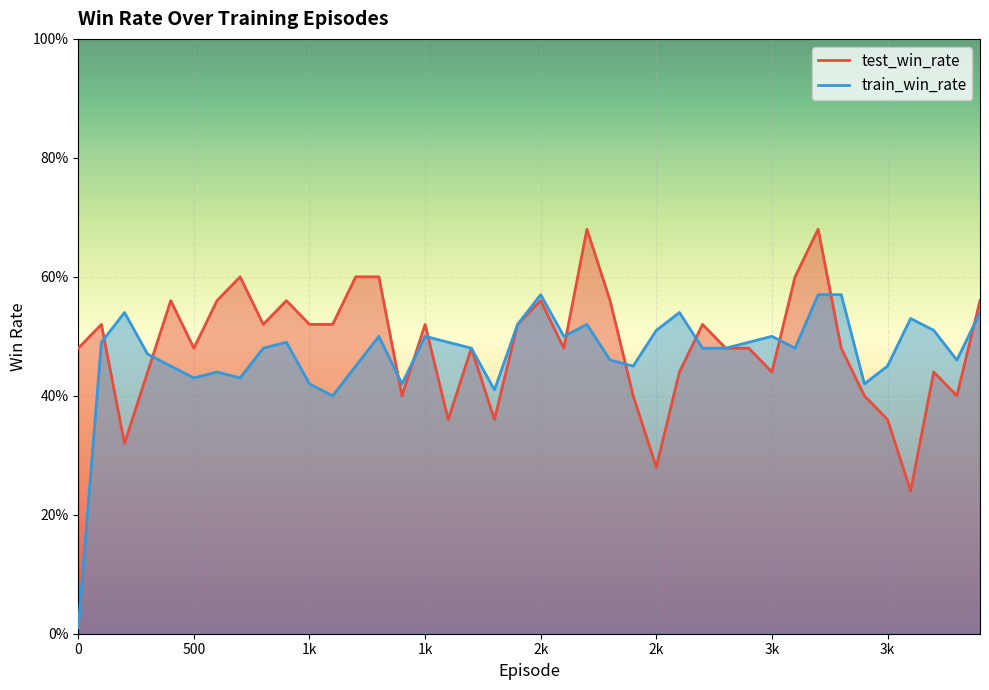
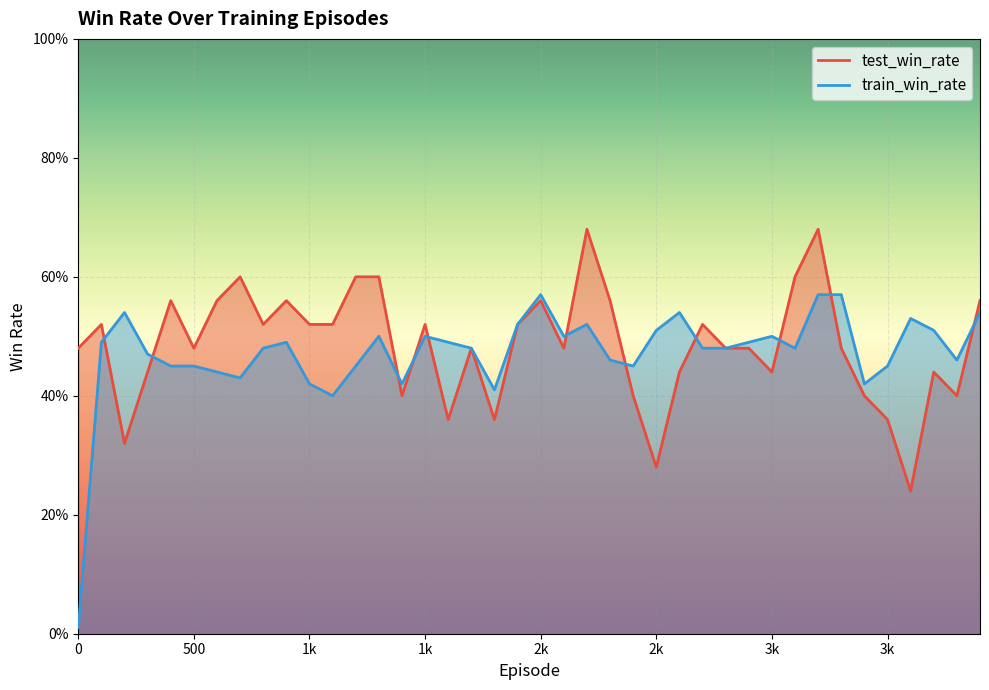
  {
    "test_win_rate": {
      "0": "48%",
      "500": "48%"
    },
    "train_win_rate": {
      "0": "1%",
-     "500": "43%"
+     "500": "45%"
    }
  }
